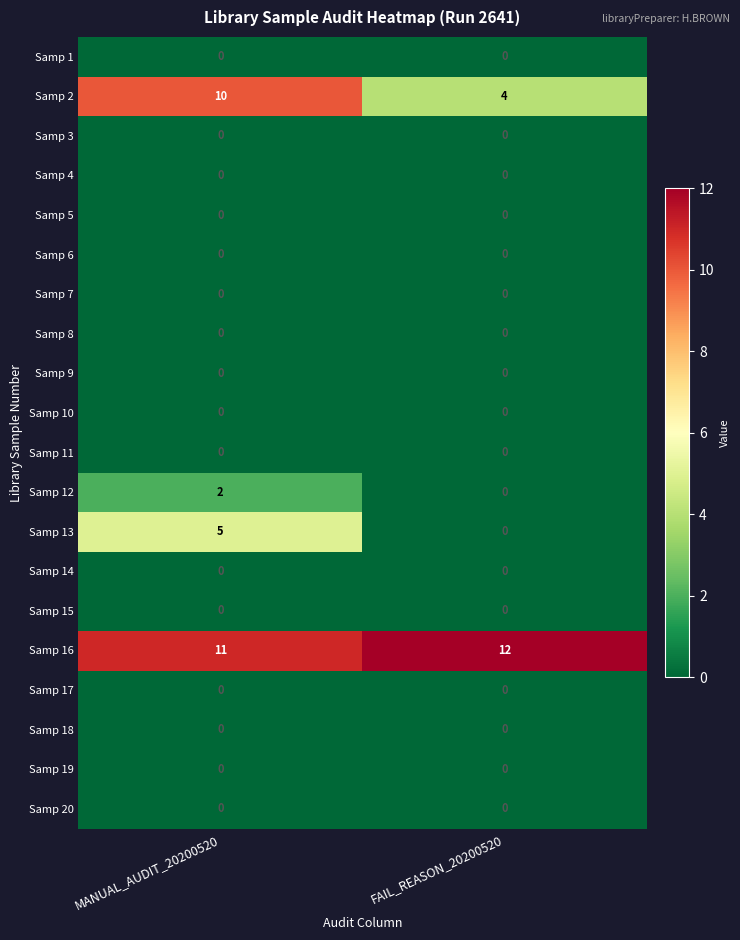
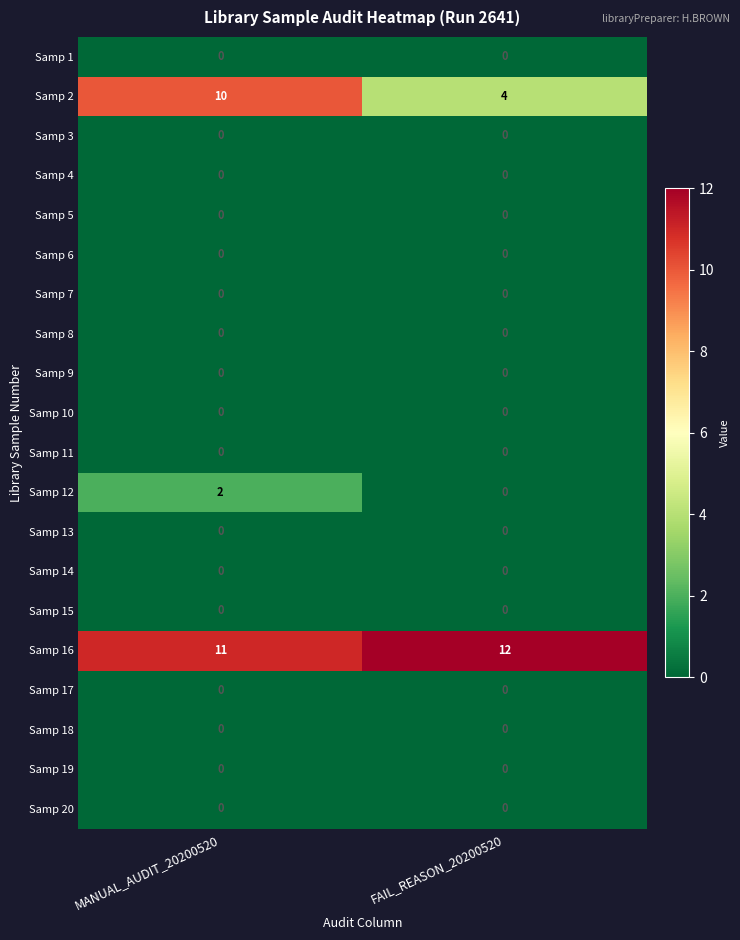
  {
    "Samp 1": {
      "MANUAL_AUDIT_20200520": 0,
      "FAIL_REASON_20200520": 0
    },
    "Samp 2": {
      "MANUAL_AUDIT_20200520": 10,
      "FAIL_REASON_20200520": 4
    },
    "Samp 3": {
      "MANUAL_AUDIT_20200520": 0,
      "FAIL_REASON_20200520": 0
    },
    "Samp 4": {
      "MANUAL_AUDIT_20200520": 0,
      "FAIL_REASON_20200520": 0
    },
    "Samp 5": {
      "MANUAL_AUDIT_20200520": 0,
      "FAIL_REASON_20200520": 0
    },
    "Samp 6": {
      "MANUAL_AUDIT_20200520": 0,
      "FAIL_REASON_20200520": 0
    },
    "Samp 7": {
      "MANUAL_AUDIT_20200520": 0,
      "FAIL_REASON_20200520": 0
    },
    "Samp 8": {
      "MANUAL_AUDIT_20200520": 0,
      "FAIL_REASON_20200520": 0
    },
    "Samp 9": {
      "MANUAL_AUDIT_20200520": 0,
      "FAIL_REASON_20200520": 0
    },
    "Samp 10": {
      "MANUAL_AUDIT_20200520": 0,
      "FAIL_REASON_20200520": 0
    },
    "Samp 11": {
      "MANUAL_AUDIT_20200520": 0,
      "FAIL_REASON_20200520": 0
    },
    "Samp 12": {
      "MANUAL_AUDIT_20200520": 2,
      "FAIL_REASON_20200520": 0
    },
    "Samp 13": {
-     "MANUAL_AUDIT_20200520": 5,
+     "MANUAL_AUDIT_20200520": 0,
      "FAIL_REASON_20200520": 0
    },
    "Samp 14": {
      "MANUAL_AUDIT_20200520": 0,
      "FAIL_REASON_20200520": 0
    },
    "Samp 15": {
      "MANUAL_AUDIT_20200520": 0,
      "FAIL_REASON_20200520": 0
    },
    "Samp 16": {
      "MANUAL_AUDIT_20200520": 11,
      "FAIL_REASON_20200520": 12
    },
    "Samp 17": {
      "MANUAL_AUDIT_20200520": 0,
      "FAIL_REASON_20200520": 0
    },
    "Samp 18": {
      "MANUAL_AUDIT_20200520": 0,
      "FAIL_REASON_20200520": 0
    },
    "Samp 19": {
      "MANUAL_AUDIT_20200520": 0,
      "FAIL_REASON_20200520": 0
    },
    "Samp 20": {
      "MANUAL_AUDIT_20200520": 0,
      "FAIL_REASON_20200520": 0
    }
  }
